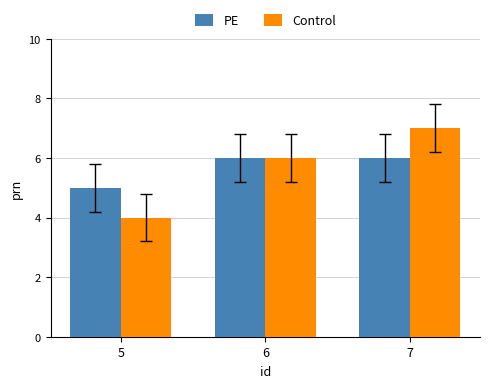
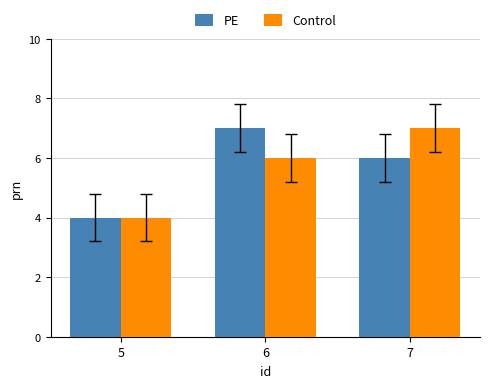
  {
    "PE": {
-     "5": 5,
-     "6": 6,
+     "5": 4,
+     "6": 7,
      "7": 6
    },
    "Control": {
      "5": 4,
      "6": 6,
      "7": 7
    }
  }
